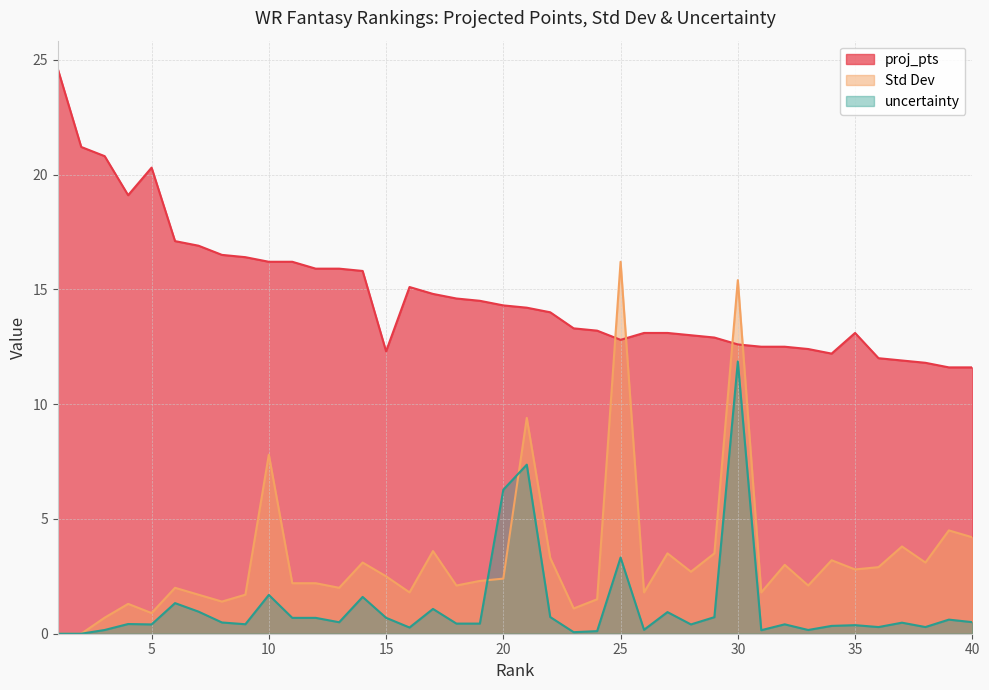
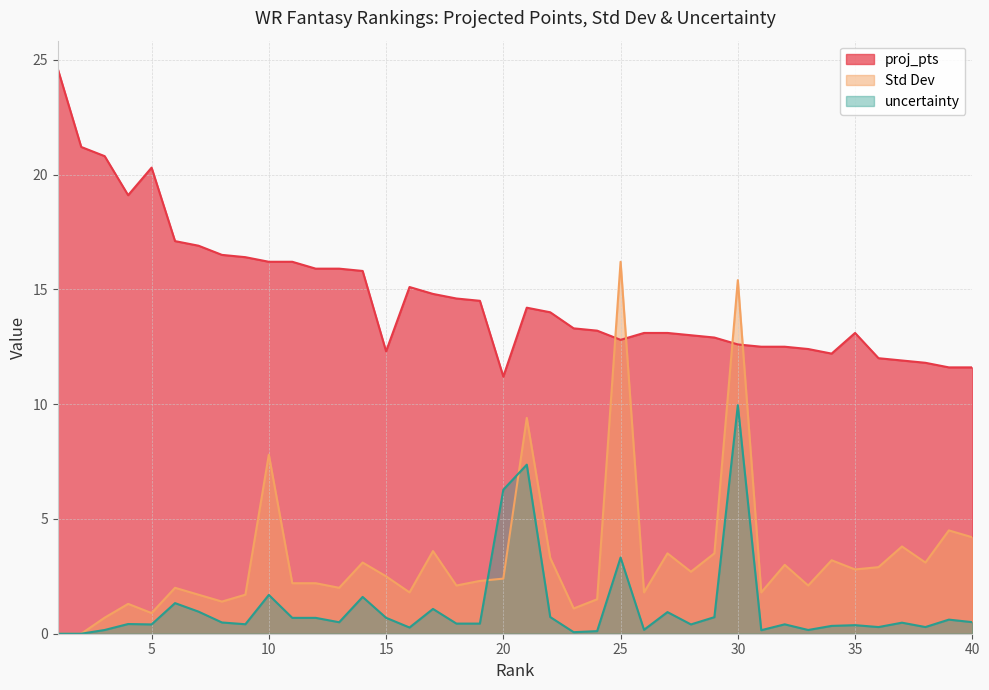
  {
    "proj_pts": {
      "5": 20.3,
      "10": 16.2,
      "15": 12.3,
-     "20": 14.3,
+     "20": 11.2,
      "25": 12.8,
      "30": 12.6,
      "35": 13.1,
      "40": 11.6
    },
    "Std Dev": {
      "5": 0.9,
      "10": 7.8,
      "15": 2.5,
      "20": 2.4,
      "25": 16.2,
      "30": 15.4,
      "35": 2.8,
      "40": 4.2
    },
    "uncertainty": {
      "5": 0.4,
      "10": 1.7,
      "15": 0.7,
      "20": 6.3,
      "25": 3.3,
-     "30": 11.9,
+     "30": 10.0,
      "35": 0.4,
      "40": 0.5
    }
  }
